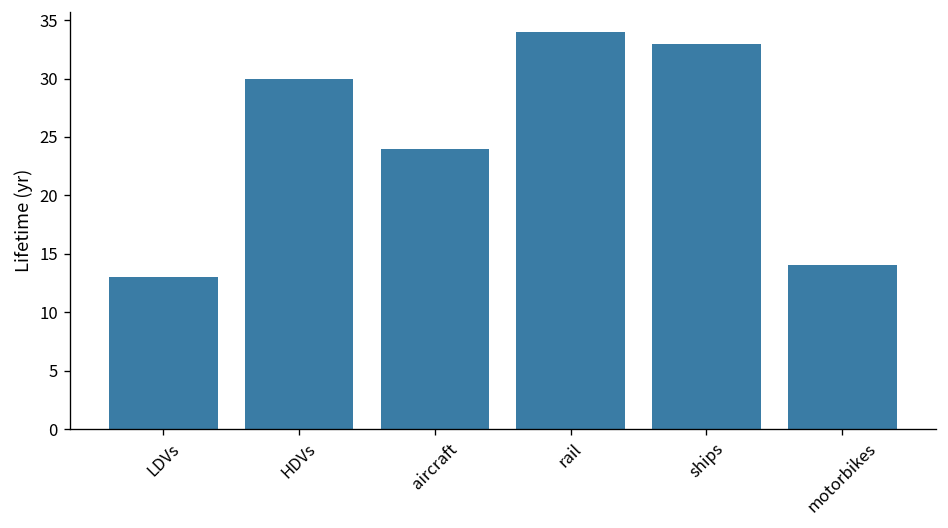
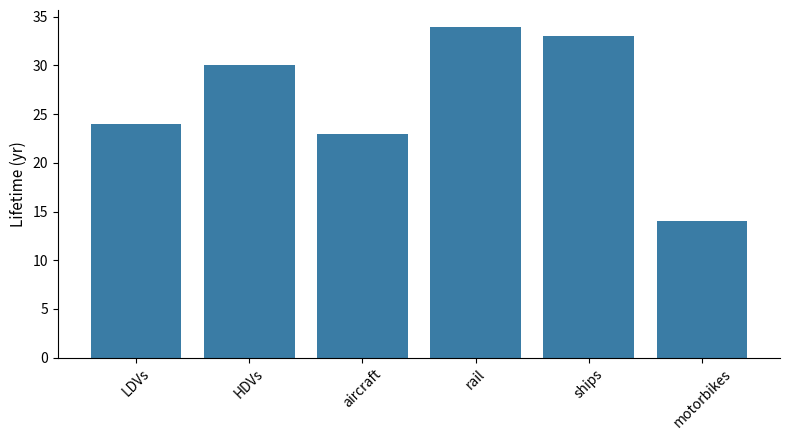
  {
-   "LDVs": 13,
+   "LDVs": 24,
    "HDVs": 30,
-   "aircraft": 24,
+   "aircraft": 23,
    "rail": 34,
    "ships": 33,
    "motorbikes": 14
  }
